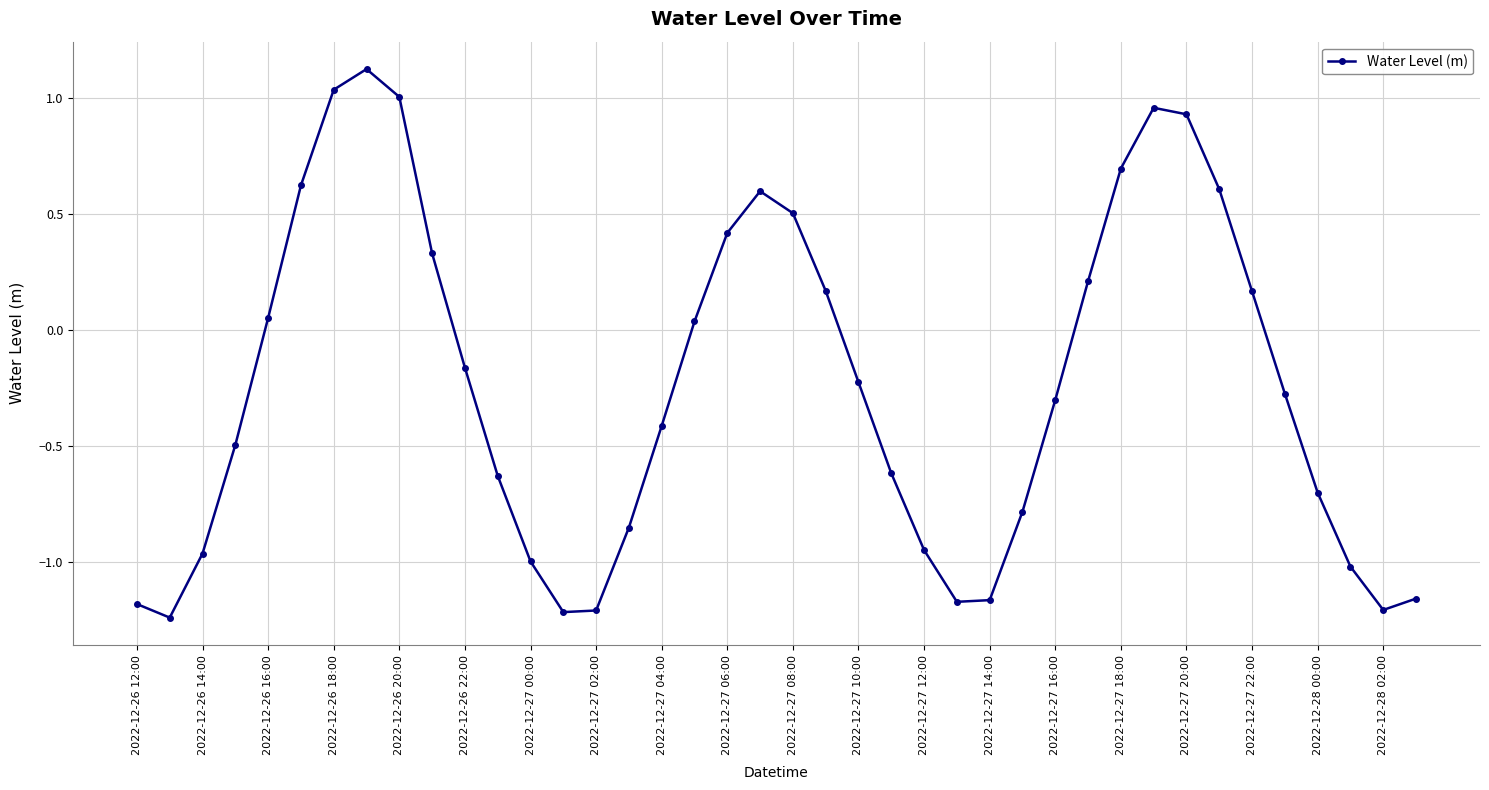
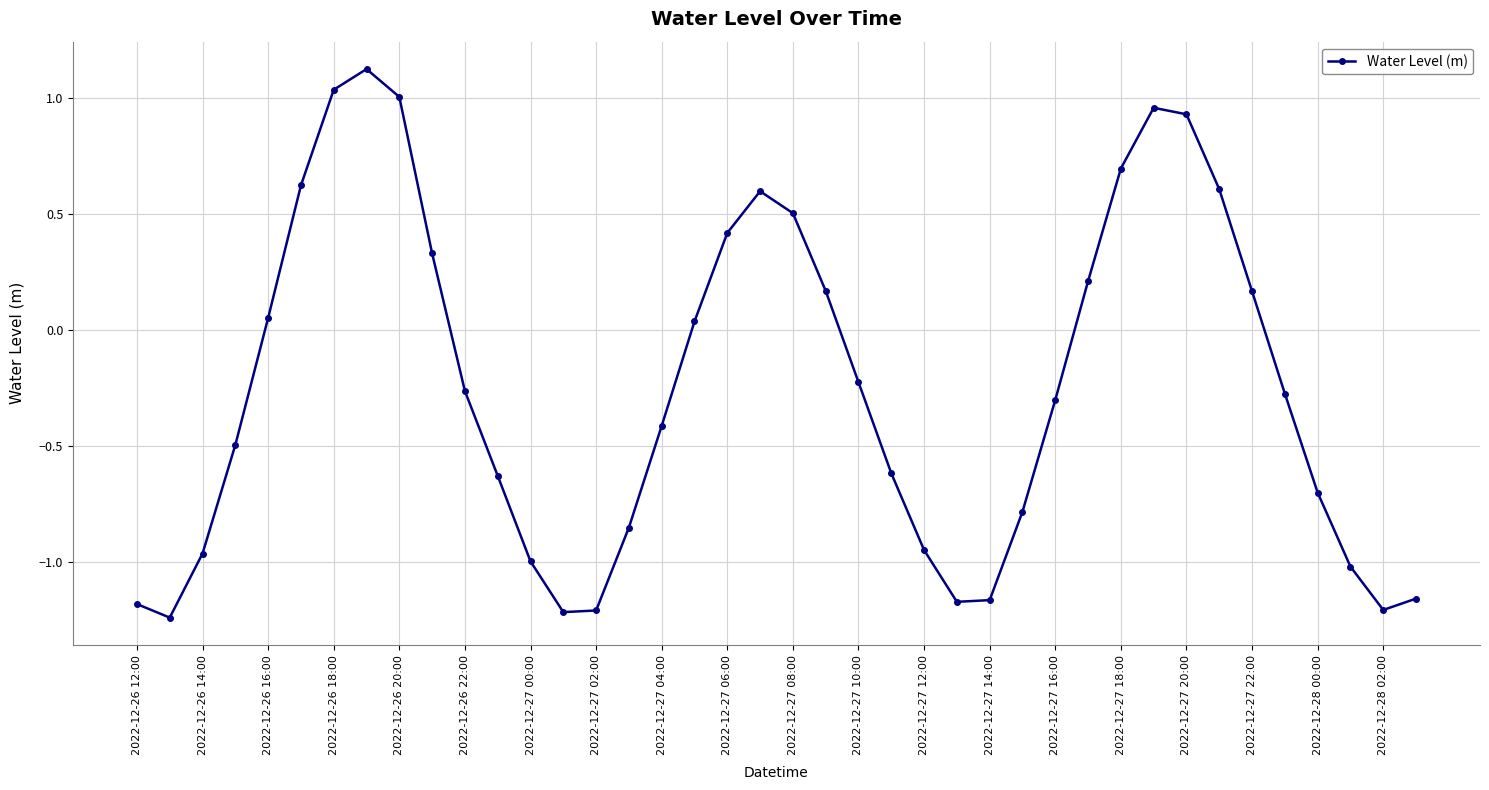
  {
    "2022-12-26 12:00": -1.18,
    "2022-12-26 14:00": -0.96,
    "2022-12-26 16:00": 0.05,
    "2022-12-26 18:00": 1.04,
    "2022-12-26 20:00": 1.01,
-   "2022-12-26 22:00": -0.16,
+   "2022-12-26 22:00": -0.26,
    "2022-12-27 00:00": -1.00,
    "2022-12-27 02:00": -1.21,
    "2022-12-27 04:00": -0.41,
    "2022-12-27 06:00": 0.42,
    "2022-12-27 08:00": 0.50,
    "2022-12-27 10:00": -0.23,
    "2022-12-27 12:00": -0.95,
    "2022-12-27 14:00": -1.16,
    "2022-12-27 16:00": -0.30,
    "2022-12-27 18:00": 0.70,
    "2022-12-27 20:00": 0.93,
    "2022-12-27 22:00": 0.17,
    "2022-12-28 00:00": -0.70,
    "2022-12-28 02:00": -1.21
  }
